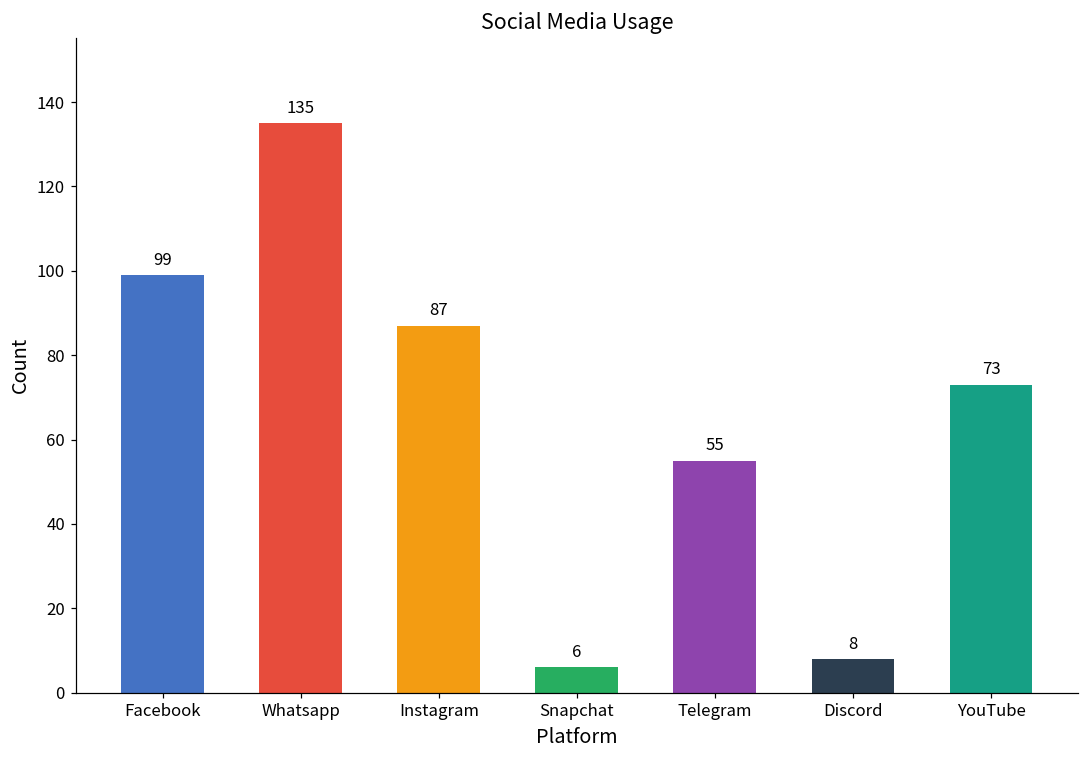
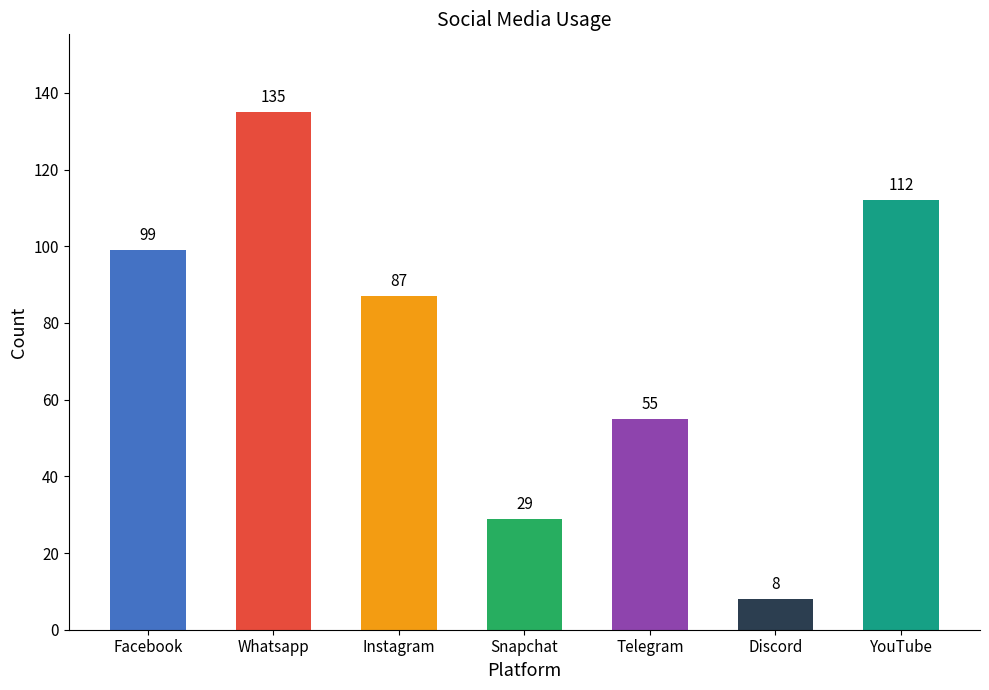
  {
    "Facebook": 99,
    "Whatsapp": 135,
    "Instagram": 87,
-   "Snapchat": 6,
+   "Snapchat": 29,
    "Telegram": 55,
    "Discord": 8,
-   "YouTube": 73
+   "YouTube": 112
  }
